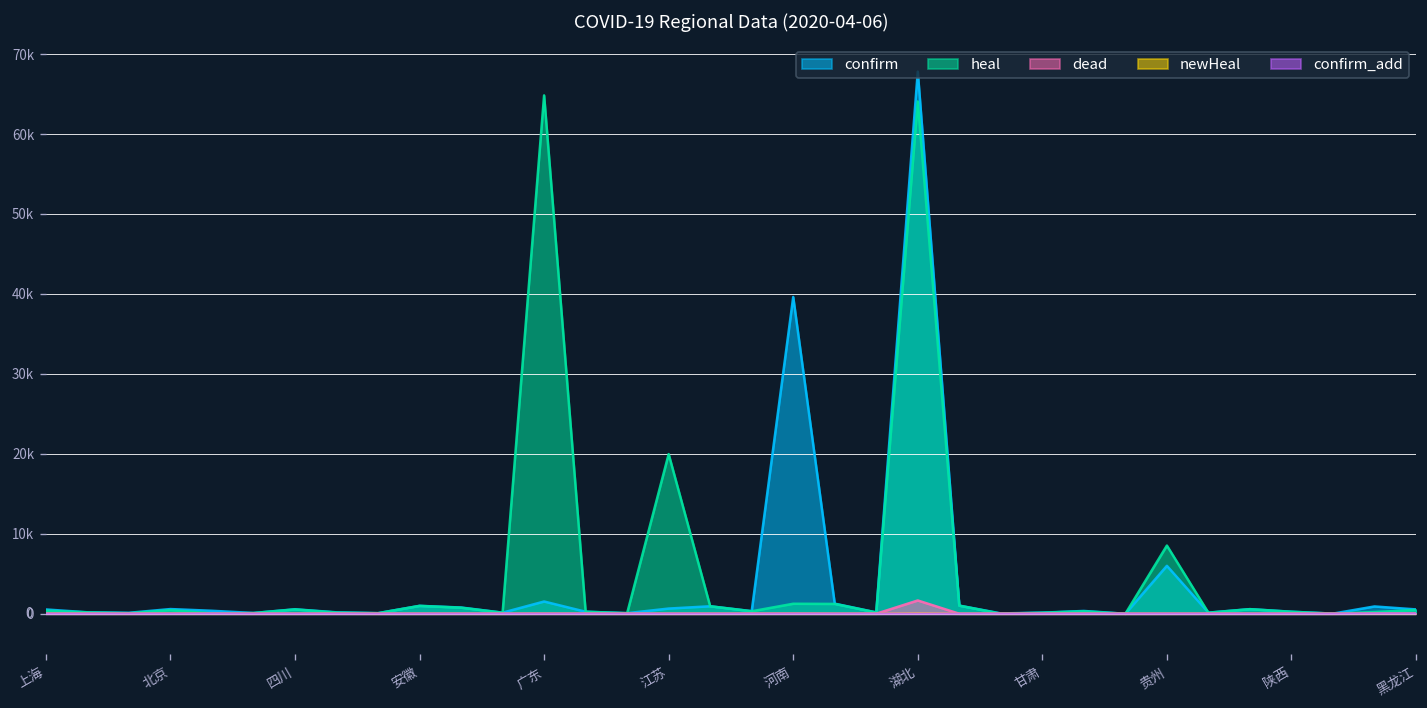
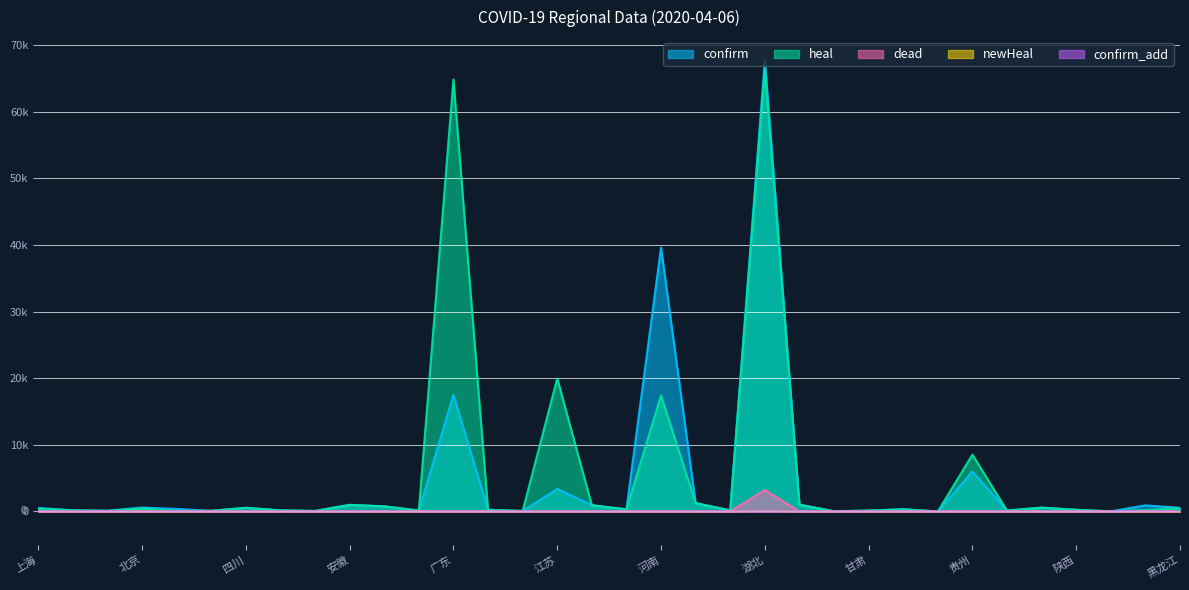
  {
    "confirm": {
-     "广东": 2000,
-     "江苏": 1000,
+     "广东": 18000,
+     "江苏": 3000,
      "河南": 40000,
      "贵州": 6000
    },
    "heal": {
      "广东": 65000,
      "江苏": 20000,
-     "河南": 1000,
-     "湖北": 64000,
+     "河南": 17000,
+     "湖北": 66000,
      "贵州": 9000
    },
    "dead": {
-     "湖北": 2000
+     "湖北": 3000
    }
  }
